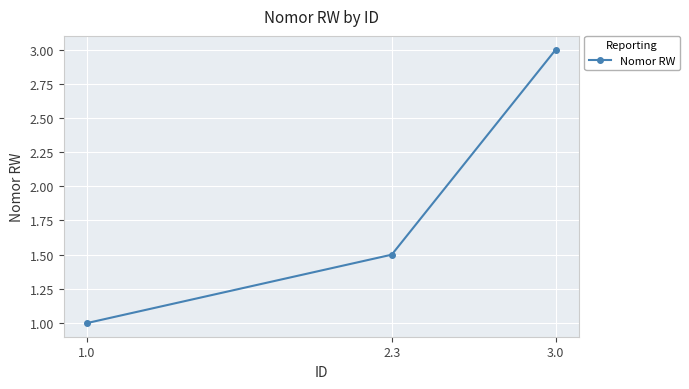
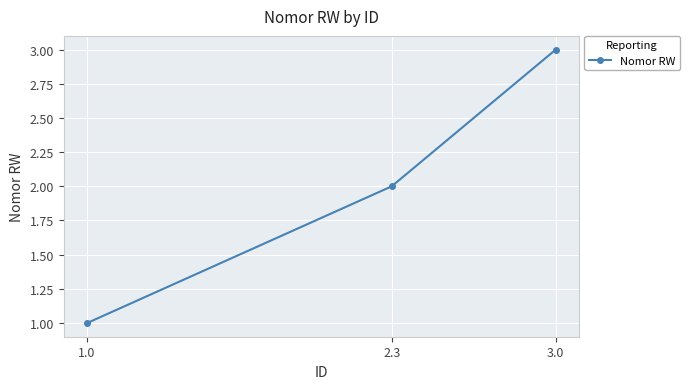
  {
    "1.0": 1.0,
-   "2.3": 1.5,
+   "2.3": 2.0,
    "3.0": 3.0
  }
